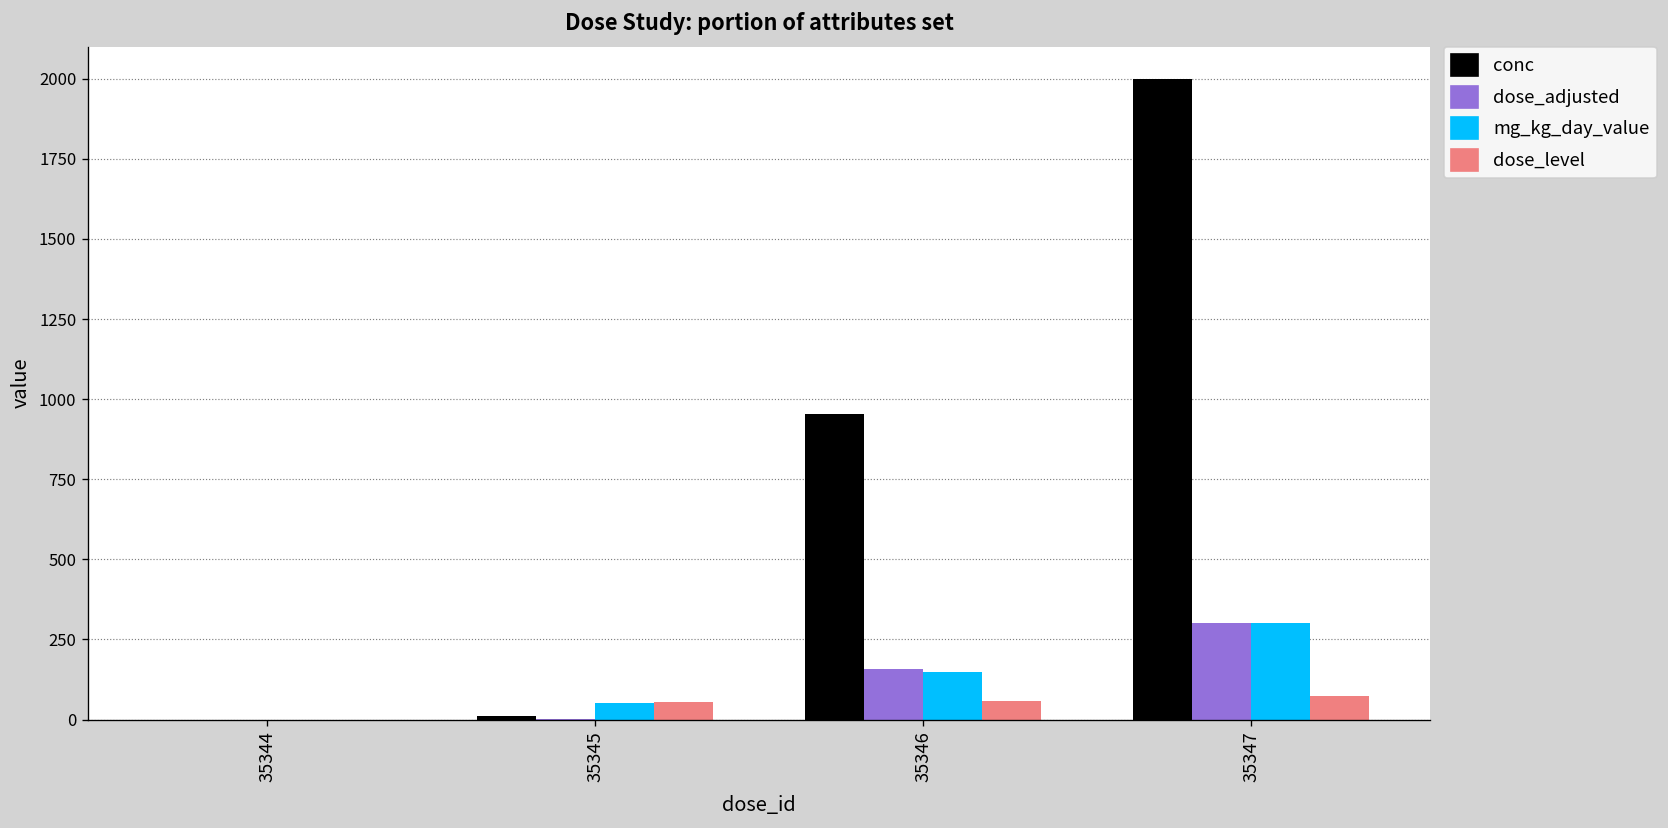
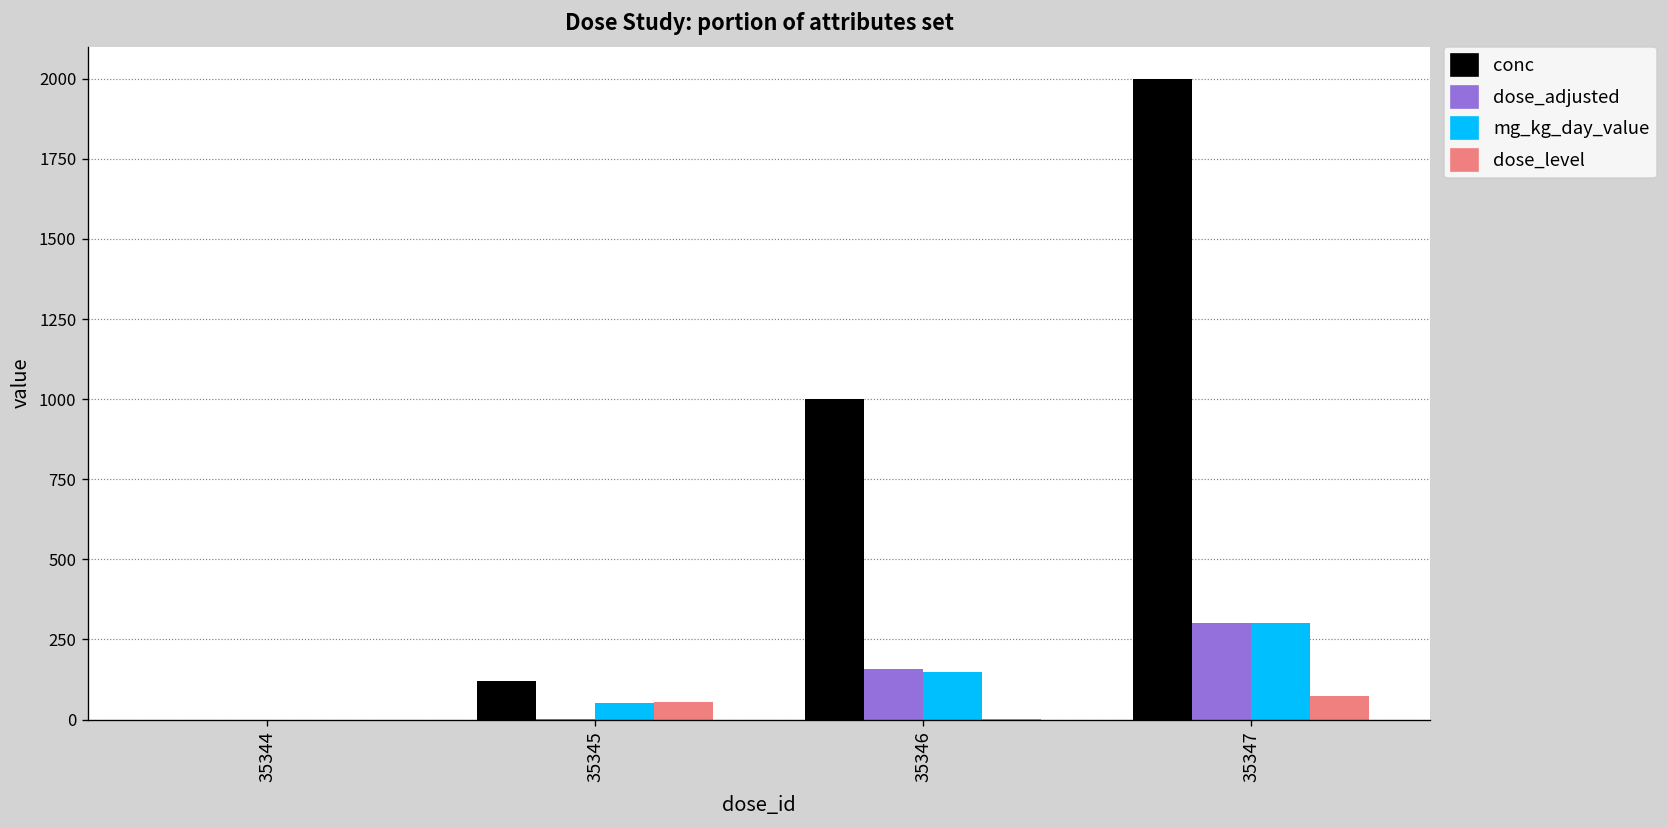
  {
    "conc": {
      "35344": 0,
-     "35345": 10,
-     "35346": 960,
+     "35345": 120,
+     "35346": 1000,
      "35347": 2000
    },
    "dose_adjusted": {
      "35344": 0,
      "35346": 160,
      "35347": 300
    },
    "mg_kg_day_value": {
      "35344": 0,
      "35345": 50,
      "35346": 150,
      "35347": 300
    },
    "dose_level": {
      "35344": 0,
      "35345": 60,
-     "35346": 60,
+     "35346": 0,
      "35347": 80
    }
  }
